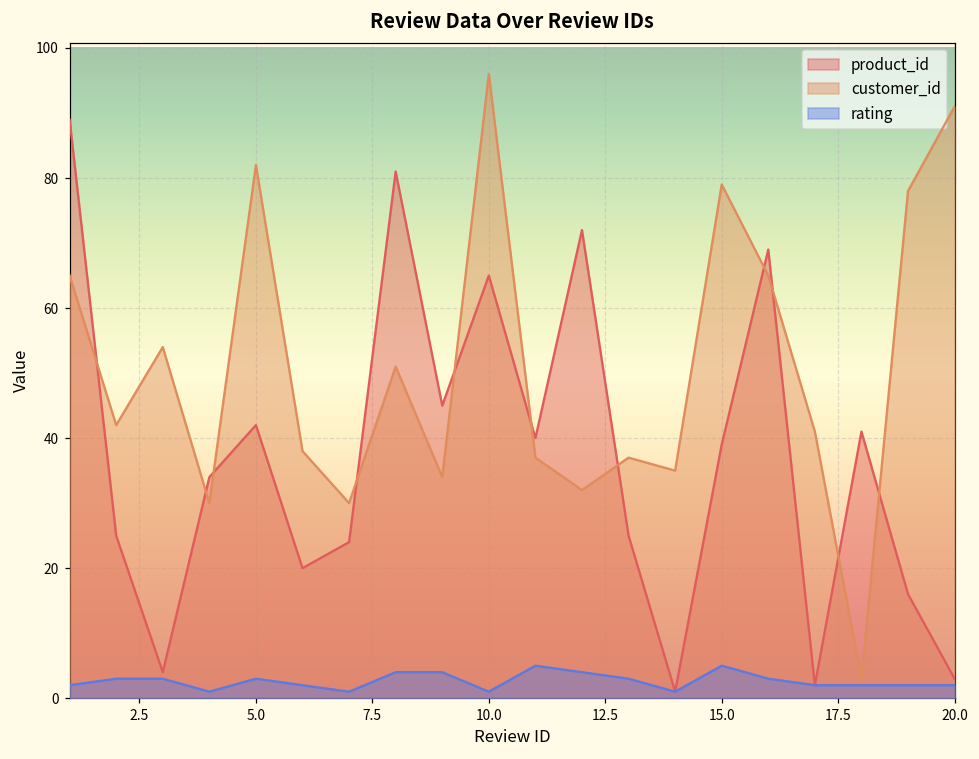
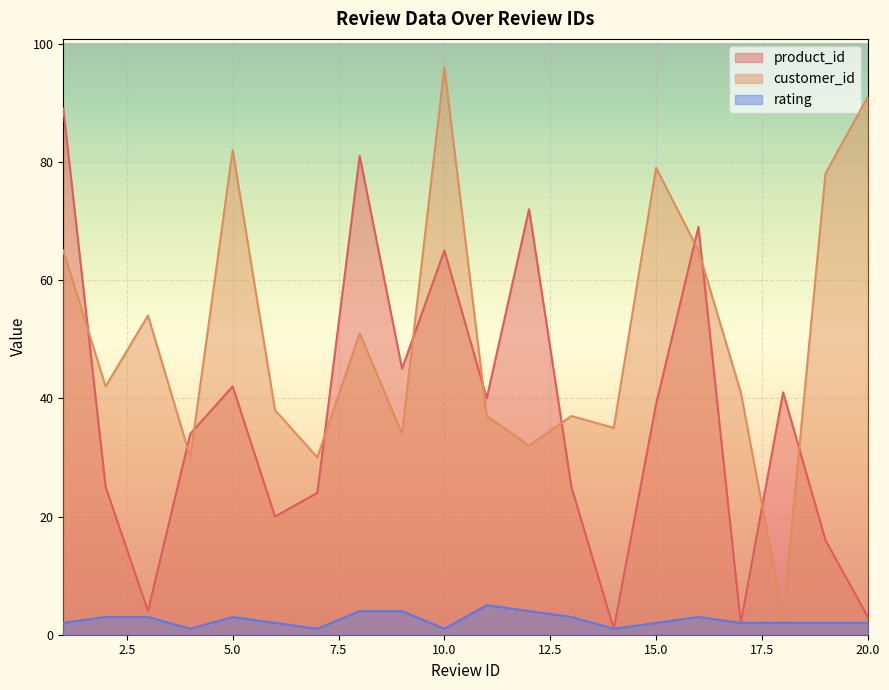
  {
    "rating": {
      "5.0": 3,
      "10.0": 1,
-     "15.0": 5,
+     "15.0": 2,
      "20.0": 2
    }
  }
